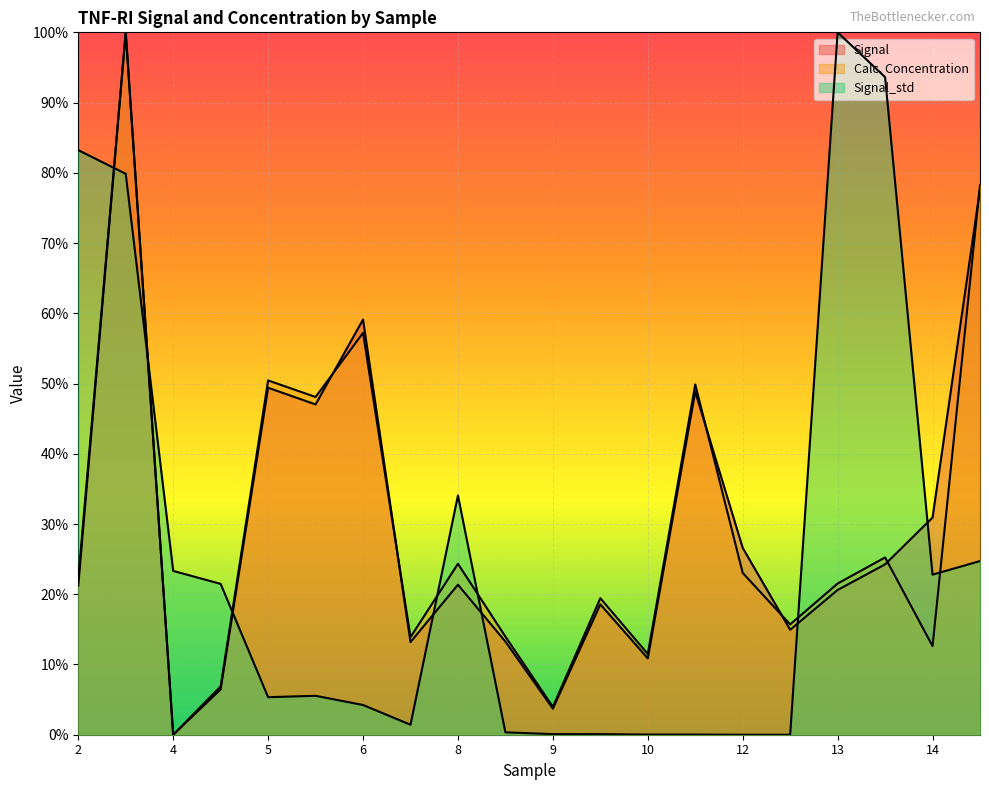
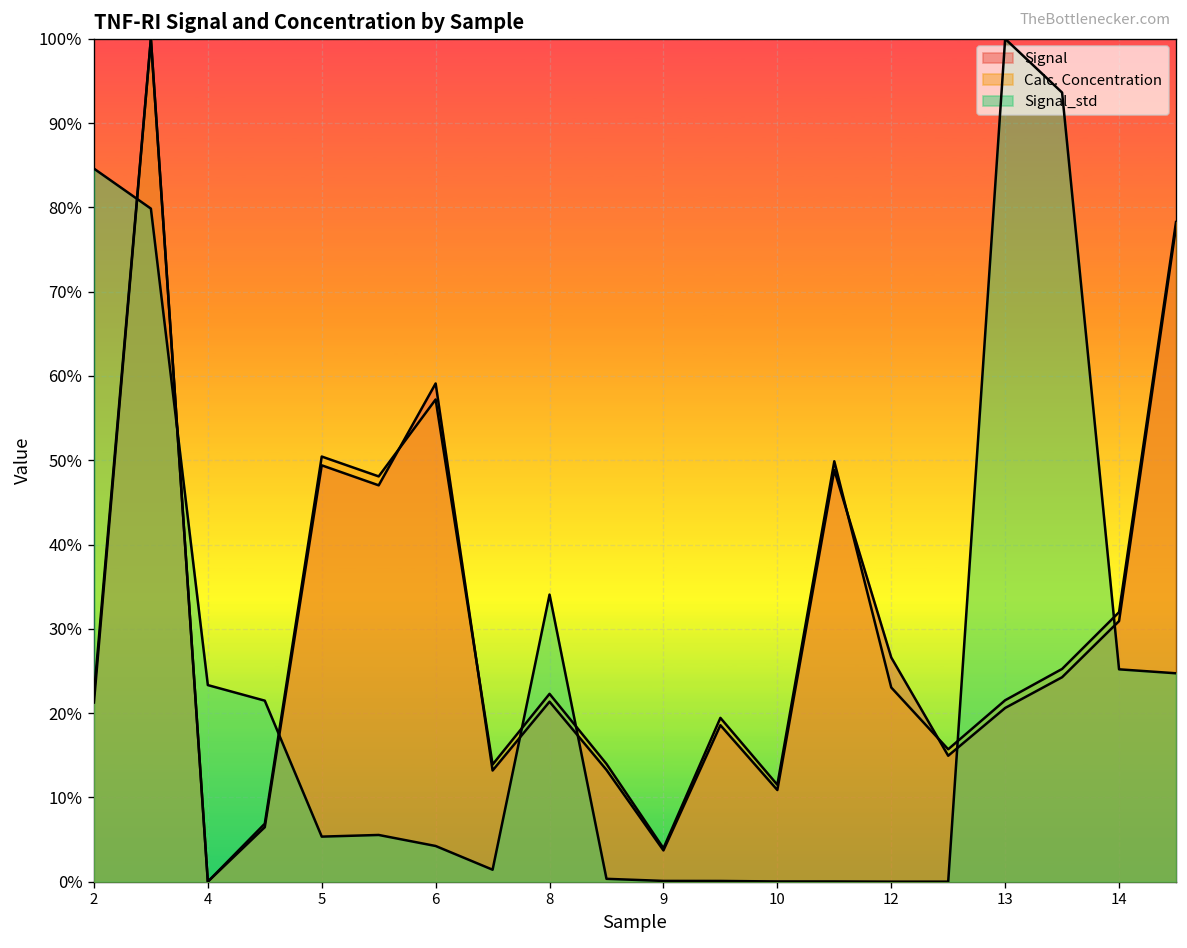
  {
    "Signal": {
      "2": "21%",
      "6": "59%",
      "8": "21%",
      "10": "11%",
      "12": "27%",
      "14": "31%"
    },
    "Calc. Concentration": {
      "2": "22%",
      "6": "57%",
-     "8": "24%",
+     "8": "22%",
      "10": "11%",
      "12": "23%",
-     "14": "13%"
+     "14": "32%"
    },
    "Signal_std": {
-     "2": "83%",
+     "2": "85%",
      "4": "23%",
      "6": "4%",
      "8": "34%",
      "10": "0%",
      "12": "0%",
-     "14": "23%"
+     "14": "25%"
    }
  }
